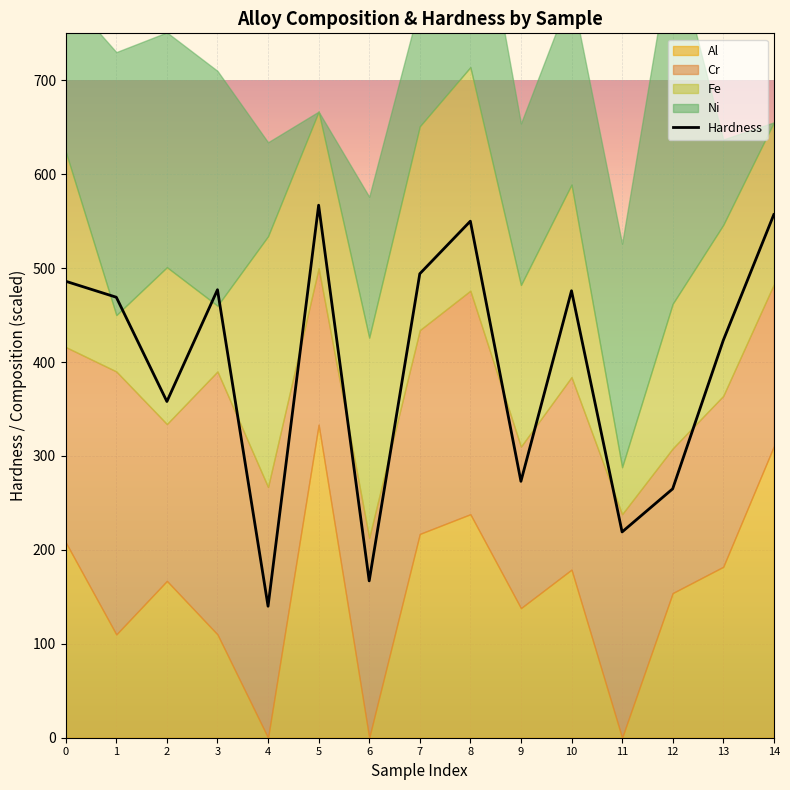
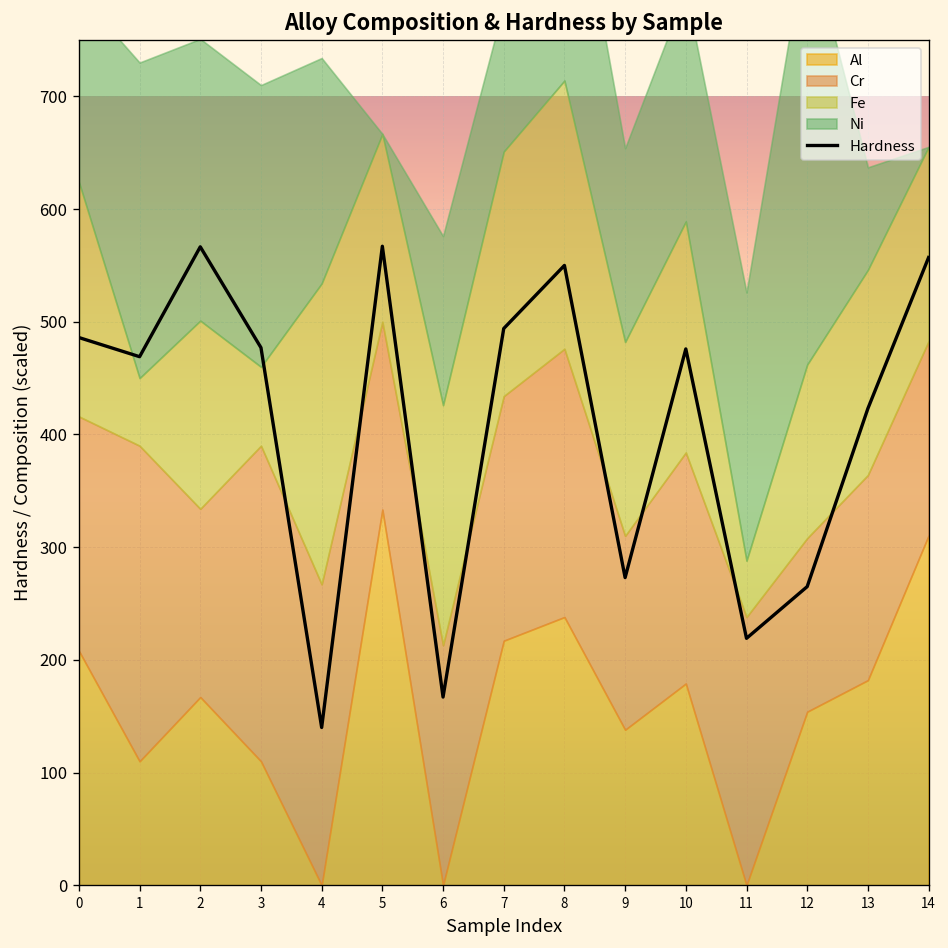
  {
    "Hardness": {
      "0": 490,
      "1": 470,
-     "2": 360,
+     "2": 570,
      "3": 480,
      "4": 140,
      "5": 570,
      "6": 170,
      "7": 490,
      "8": 550,
      "9": 270,
      "10": 480,
      "11": 220,
      "12": 270,
      "13": 420,
      "14": 560
    },
    "Ni": {
      "1": 280,
      "2": 250,
      "3": 250,
-     "4": 100,
+     "4": 200,
      "6": 150,
      "9": 170,
      "11": 240
    }
  }
